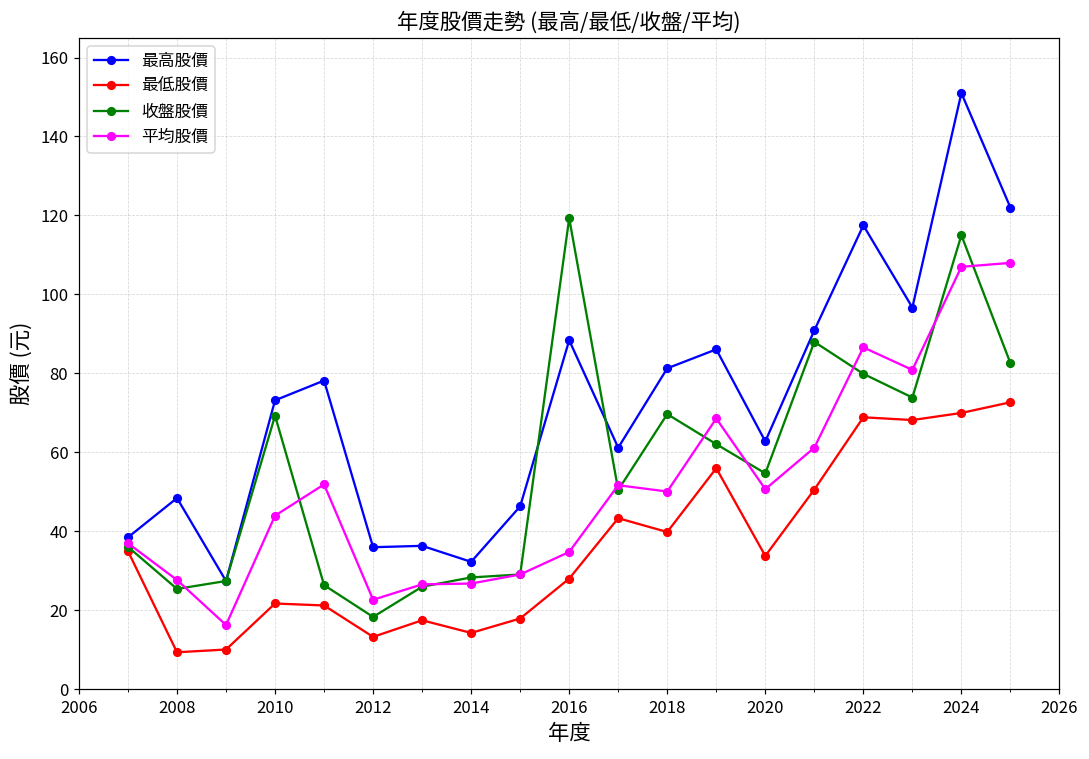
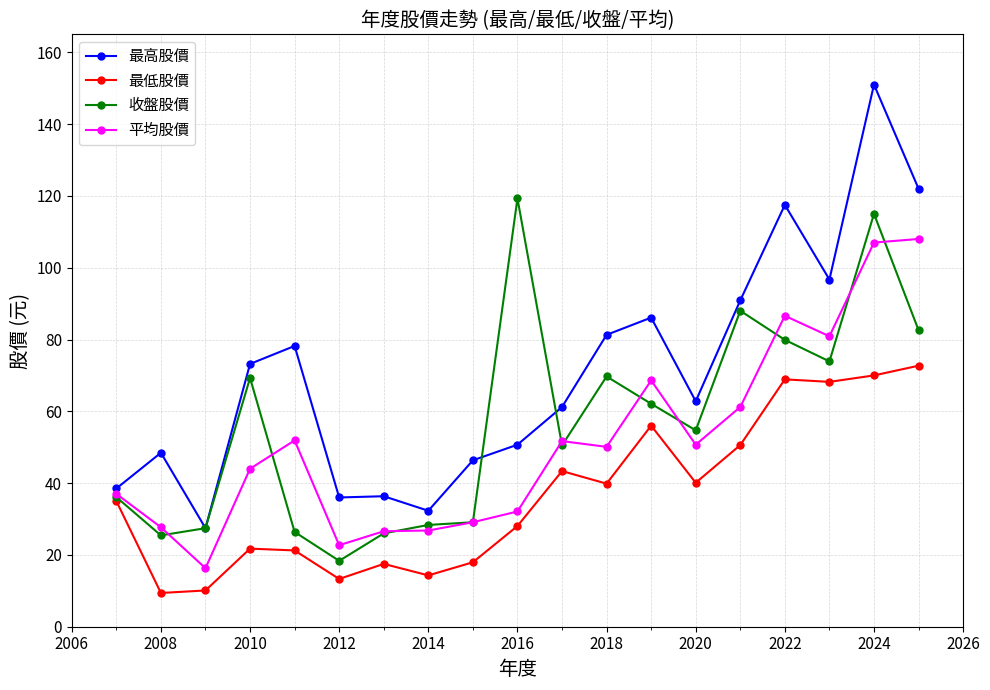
  {
    "最高股價": {
      "2008": 48,
      "2010": 73,
      "2012": 36,
      "2014": 32,
-     "2016": 88,
+     "2016": 51,
      "2018": 81,
      "2020": 63,
      "2022": 118,
      "2024": 151
    },
    "最低股價": {
      "2008": 9,
      "2010": 22,
      "2012": 13,
      "2014": 14,
      "2016": 28,
      "2018": 40,
-     "2020": 34,
+     "2020": 40,
      "2022": 69,
      "2024": 70
    },
    "收盤股價": {
      "2008": 25,
      "2010": 69,
      "2012": 18,
      "2014": 28,
      "2016": 119,
      "2018": 70,
      "2020": 55,
      "2022": 80,
      "2024": 115
    },
    "平均股價": {
      "2008": 28,
      "2010": 44,
      "2012": 23,
      "2014": 27,
-     "2016": 35,
+     "2016": 32,
      "2018": 50,
      "2020": 51,
      "2022": 87,
      "2024": 107
    }
  }
